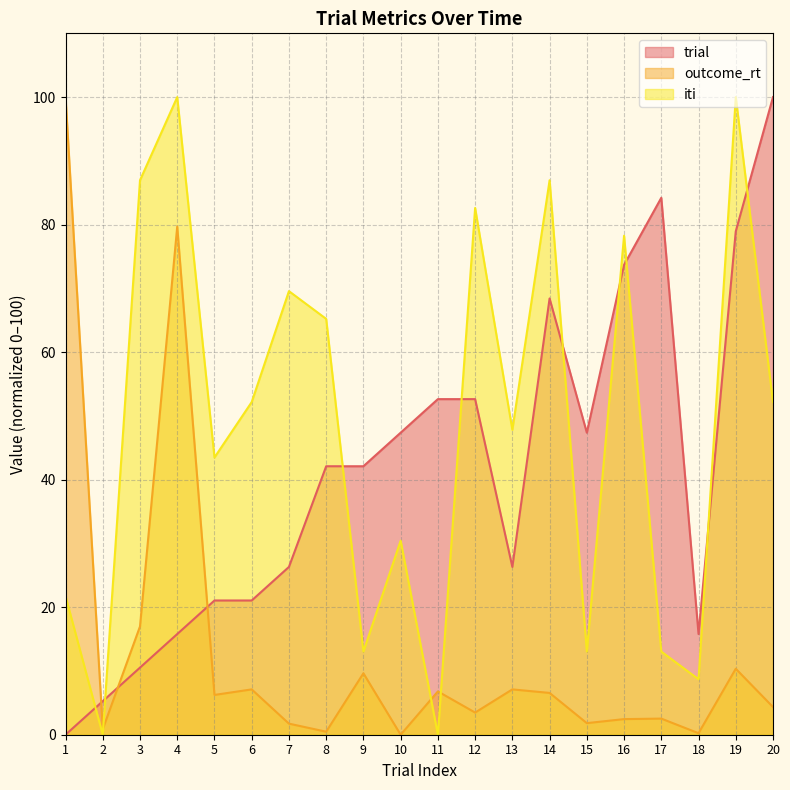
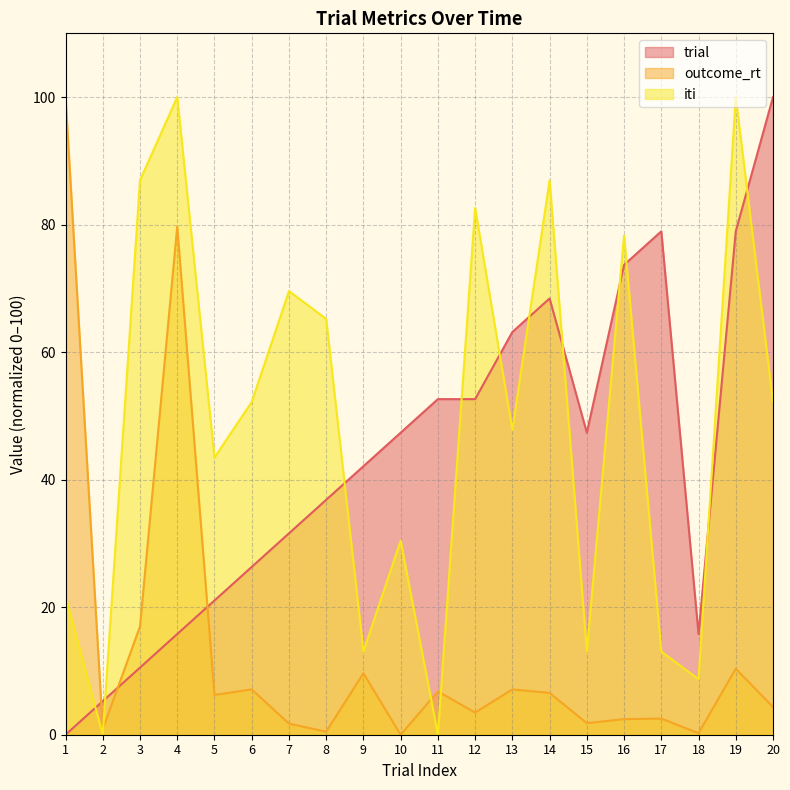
  {
    "trial": {
      "1": 0,
      "2": 5,
      "3": 11,
      "4": 16,
      "5": 21,
-     "6": 21,
-     "7": 26,
-     "8": 42,
+     "6": 26,
+     "7": 32,
+     "8": 37,
      "9": 42,
      "10": 47,
      "11": 53,
      "12": 53,
-     "13": 26,
+     "13": 63,
      "14": 68,
      "15": 47,
      "16": 74,
-     "17": 84,
+     "17": 79,
      "18": 16,
      "19": 79,
      "20": 100
    }
  }
